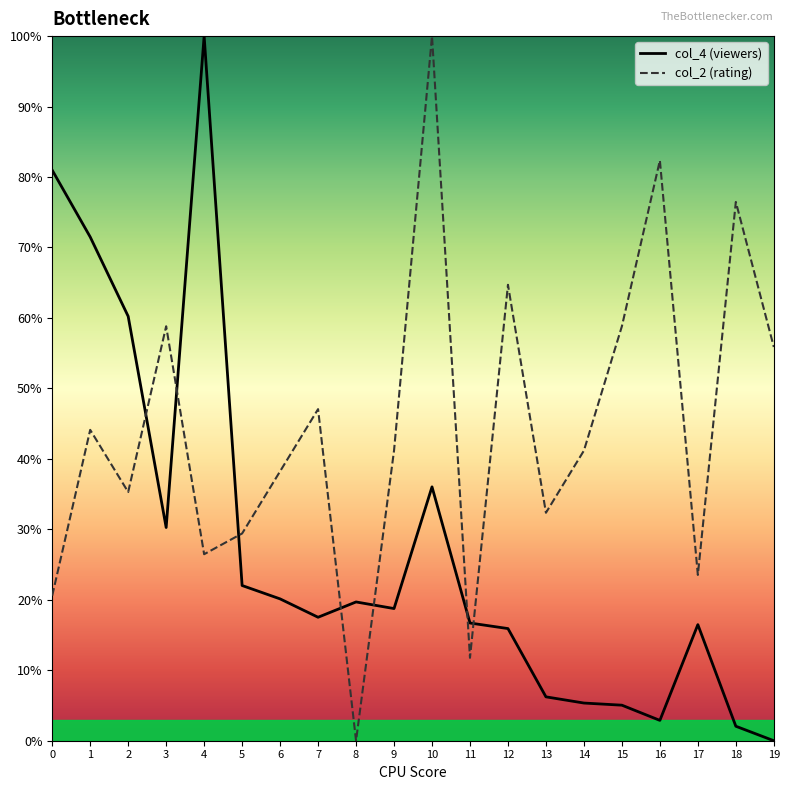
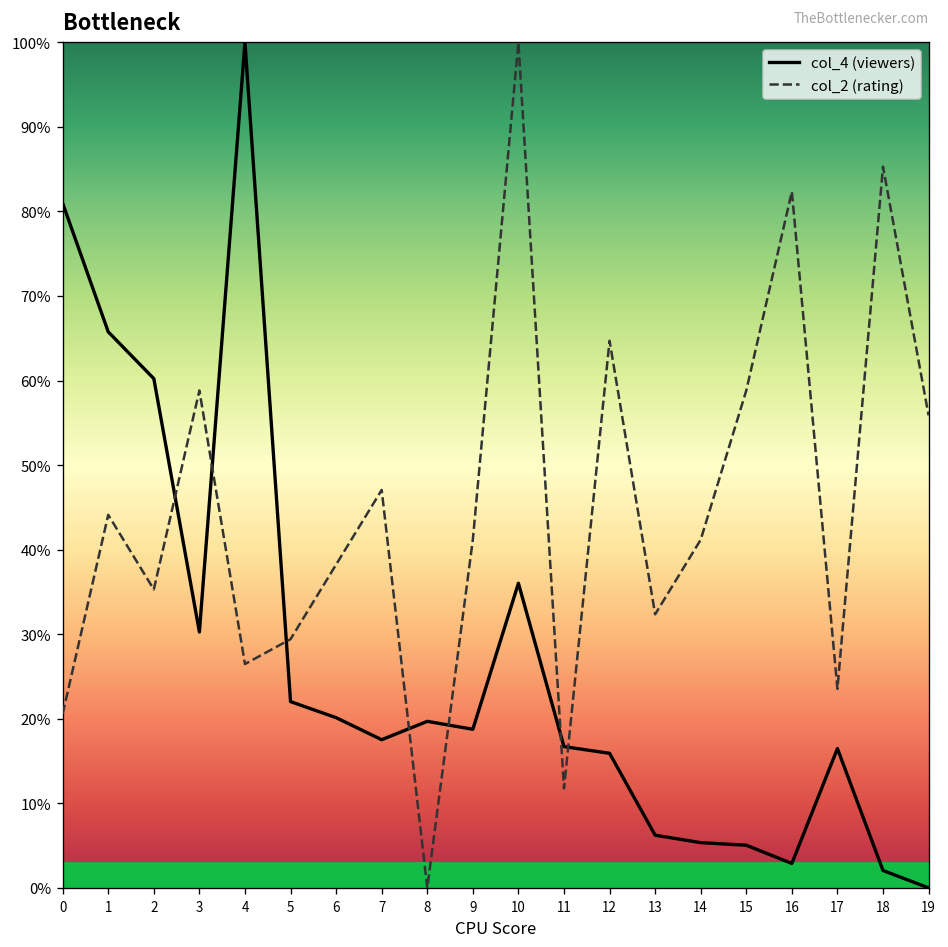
  {
    "col_4 (viewers)": {
      "0": "81%",
-     "1": "71%",
+     "1": "66%",
      "2": "60%",
      "3": "30%",
      "4": "100%",
      "5": "22%",
      "6": "20%",
      "7": "18%",
      "8": "20%",
      "9": "19%",
      "10": "36%",
      "11": "17%",
      "12": "16%",
      "13": "6%",
      "14": "5%",
      "15": "5%",
      "17": "16%",
      "18": "2%",
      "19": "0%"
    },
    "col_2 (rating)": {
      "0": "21%",
      "1": "44%",
      "2": "35%",
      "3": "59%",
      "4": "26%",
      "5": "29%",
      "6": "38%",
      "7": "47%",
      "8": "0%",
      "9": "41%",
      "10": "100%",
      "11": "12%",
      "12": "65%",
      "13": "32%",
      "14": "41%",
      "15": "59%",
      "16": "82%",
      "17": "24%",
-     "18": "76%",
+     "18": "85%",
      "19": "56%"
    }
  }
